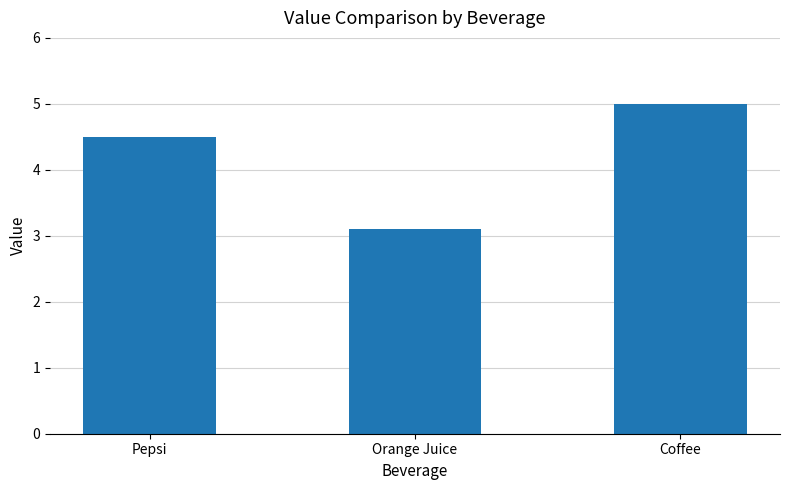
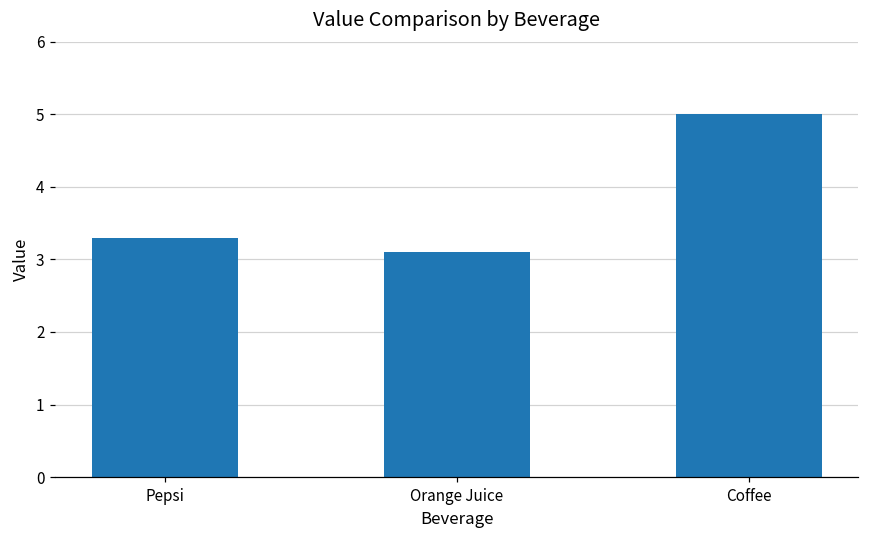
  {
-   "Pepsi": 4.5,
+   "Pepsi": 3.3,
    "Orange Juice": 3.1,
    "Coffee": 5.0
  }
